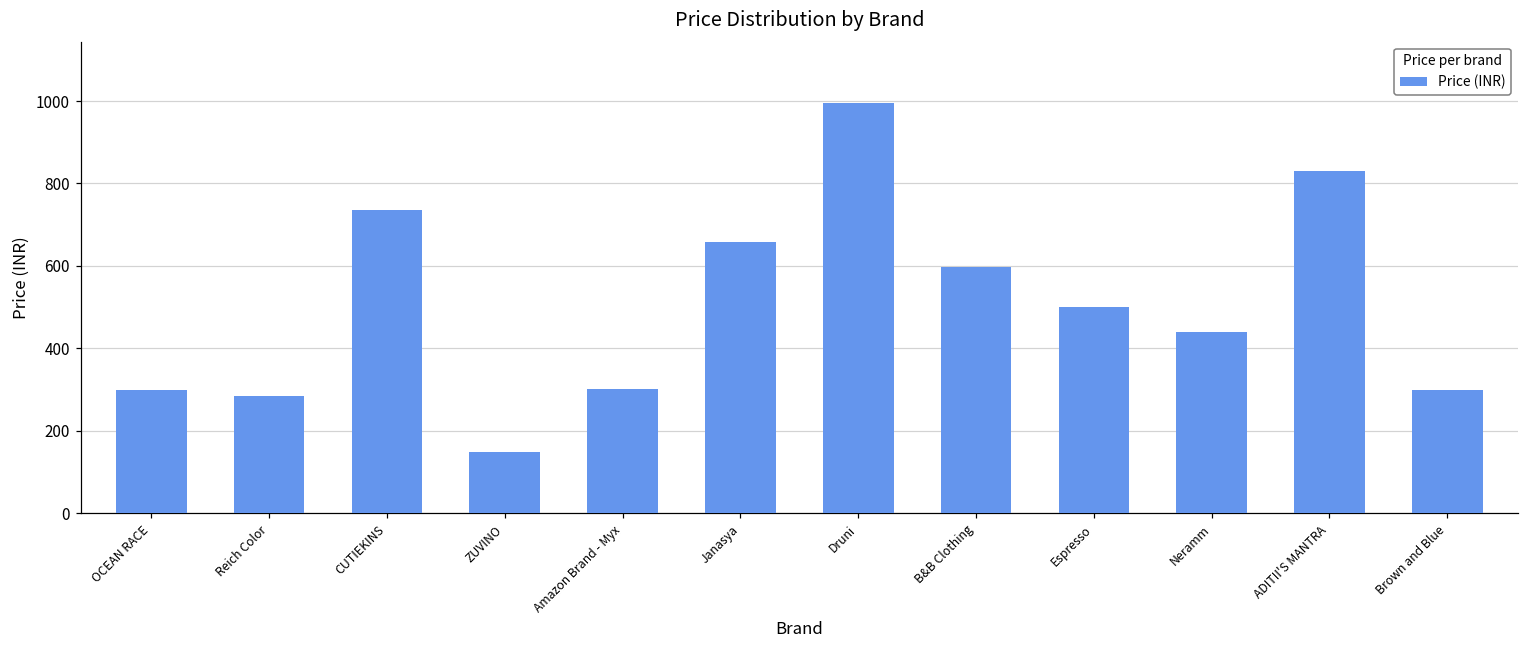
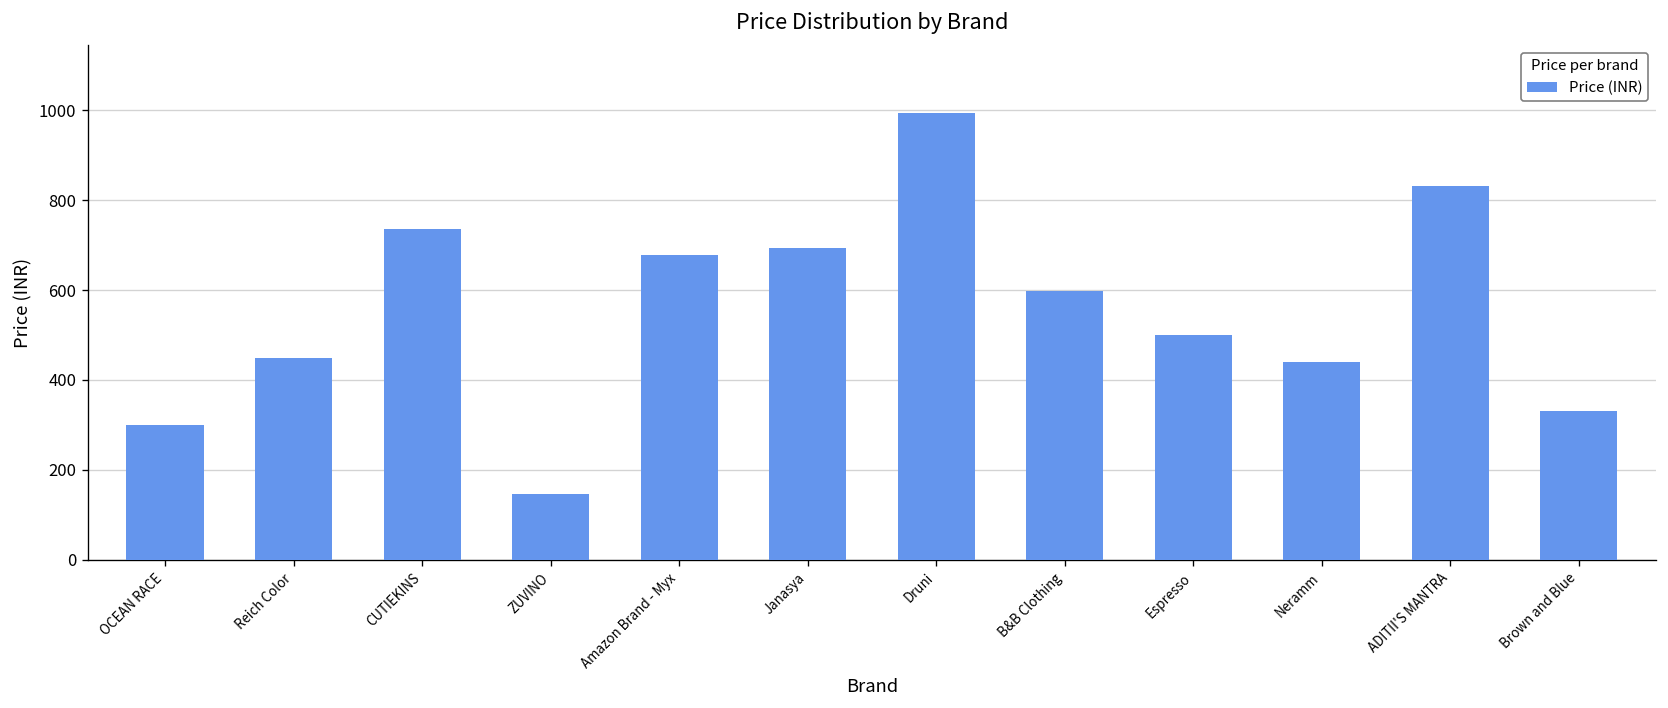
  {
    "OCEAN RACE": 300,
-   "Reich Color": 280,
+   "Reich Color": 450,
    "CUTIEKINS": 740,
    "ZUVINO": 150,
-   "Amazon Brand - Myx": 300,
-   "Janasya": 660,
+   "Amazon Brand - Myx": 680,
+   "Janasya": 690,
    "Druni": 1000,
    "B&B Clothing": 600,
    "Espresso": 500,
    "Neramm": 440,
    "ADITII'S MANTRA": 830,
-   "Brown and Blue": 300
+   "Brown and Blue": 330
  }
